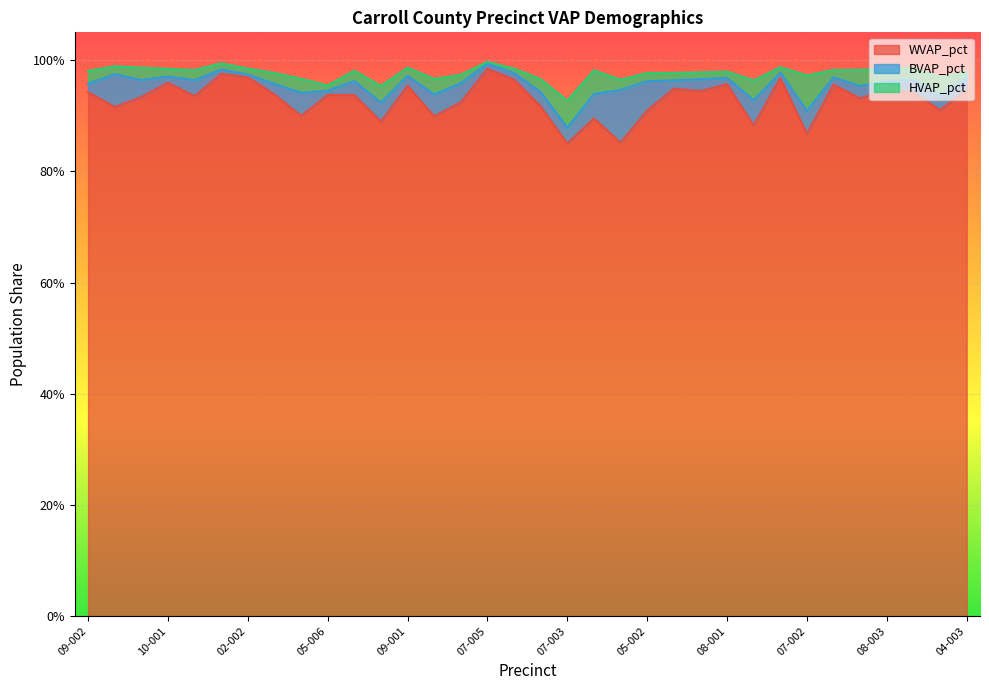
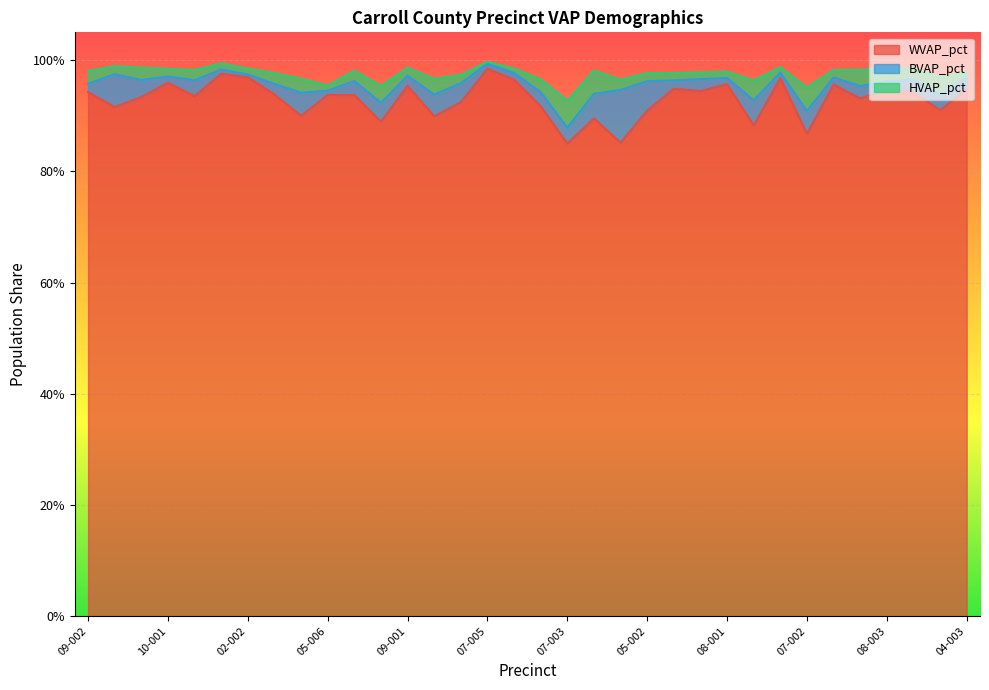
  {
    "WVAP_pct": {
      "09-002": "94%",
      "10-001": "96%",
      "02-002": "97%",
      "05-006": "94%",
      "09-001": "95%",
      "07-005": "98%",
      "07-003": "85%",
      "05-002": "91%",
      "08-001": "96%",
      "07-002": "87%"
    },
    "BVAP_pct": {
      "09-002": "2%",
      "10-001": "1%",
      "02-002": "1%",
      "05-006": "1%",
      "09-001": "2%",
      "07-003": "3%",
      "05-002": "5%",
      "08-001": "1%",
      "07-002": "4%"
    },
    "HVAP_pct": {
      "09-002": "2%",
      "10-001": "1%",
      "02-002": "1%",
      "05-006": "1%",
      "09-001": "1%",
      "07-003": "5%",
      "05-002": "1%",
      "08-001": "1%",
-     "07-002": "6%"
+     "07-002": "4%"
    }
  }
